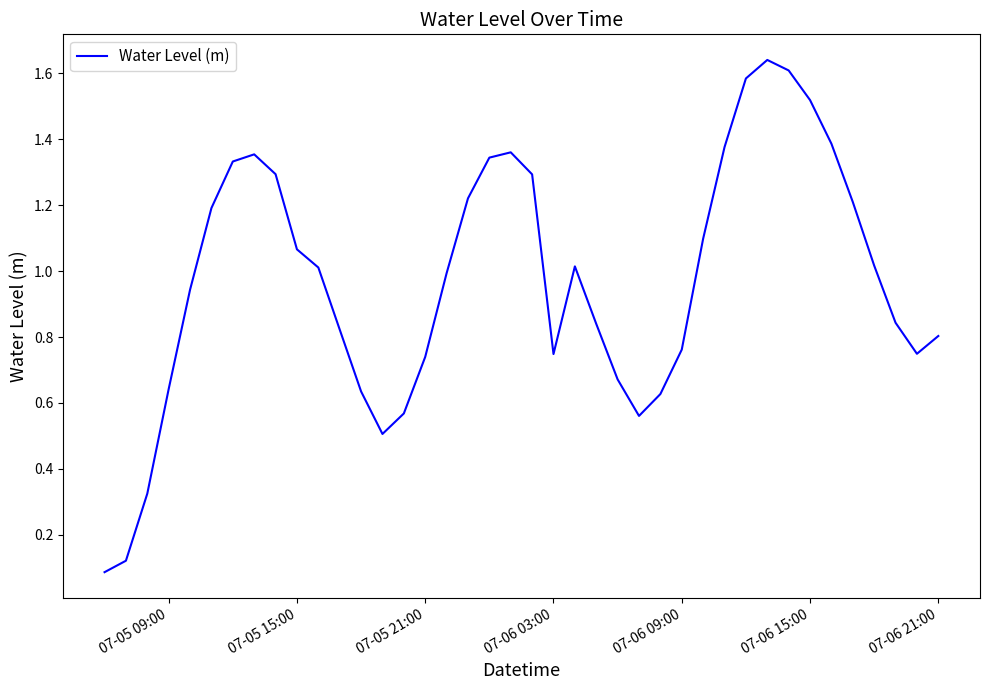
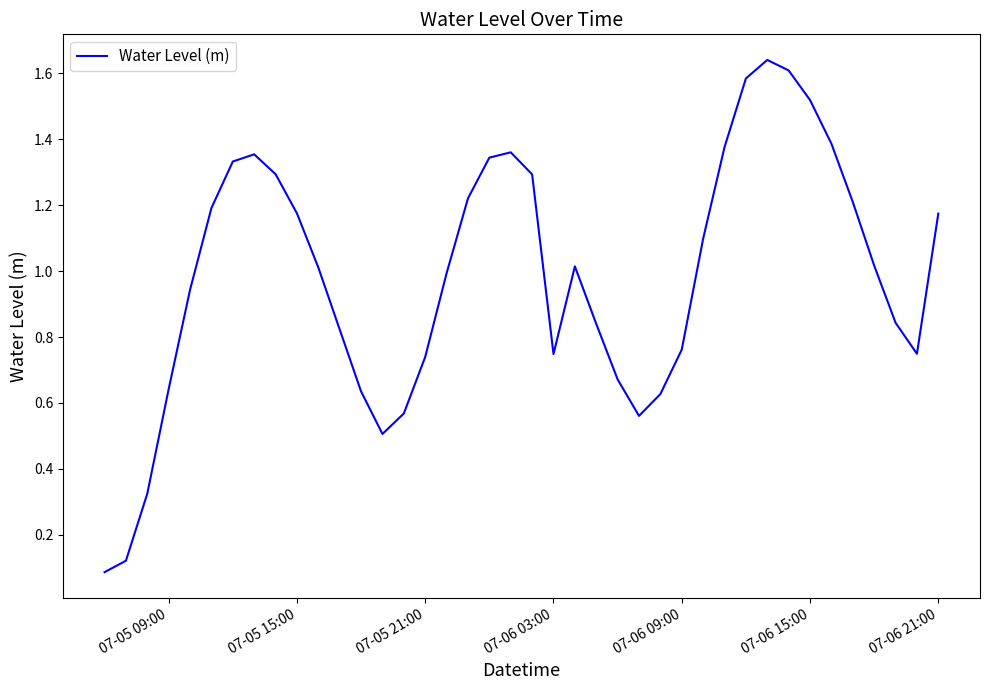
  {
    "07-05 09:00": 0.64,
-   "07-05 15:00": 1.07,
+   "07-05 15:00": 1.18,
    "07-05 21:00": 0.74,
    "07-06 03:00": 0.75,
    "07-06 09:00": 0.76,
    "07-06 15:00": 1.52,
-   "07-06 21:00": 0.80
+   "07-06 21:00": 1.17
  }
